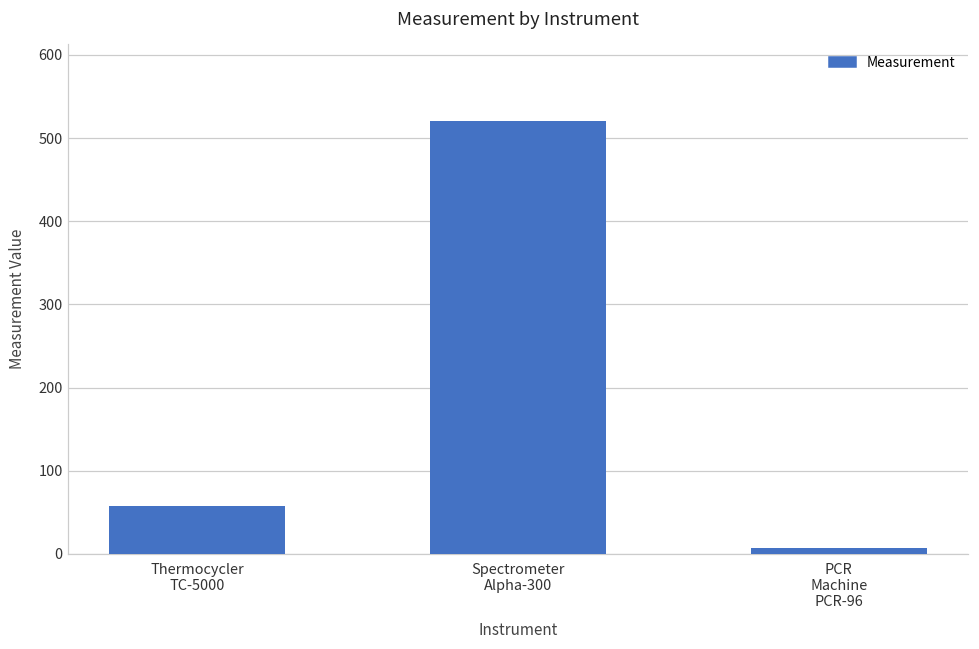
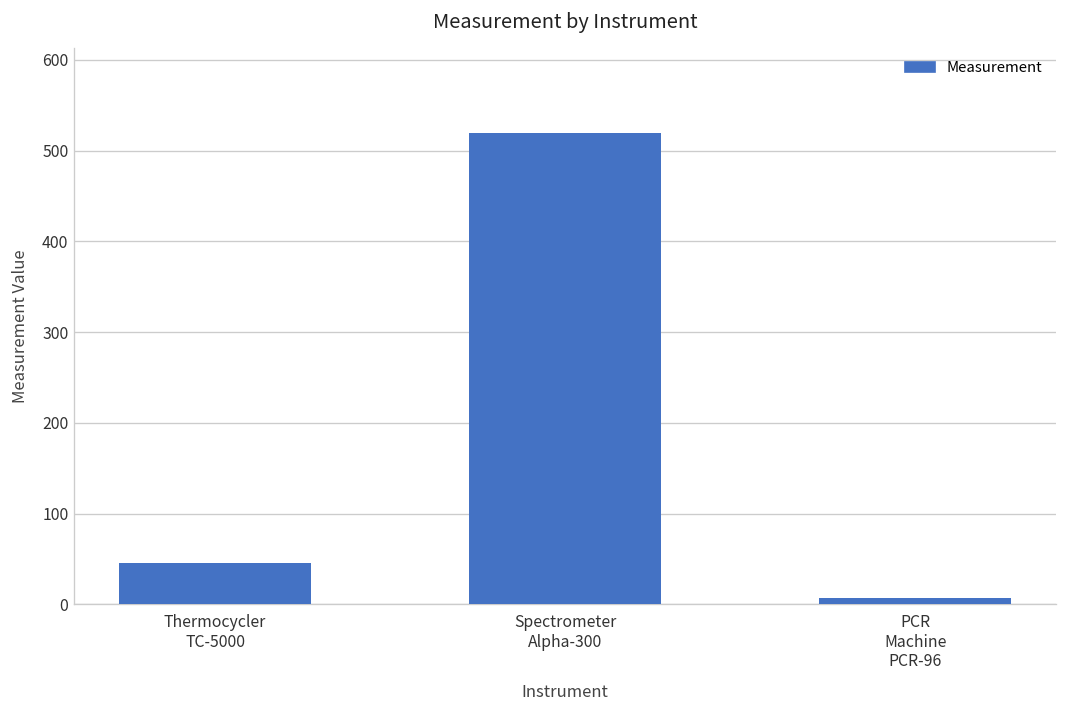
  {
-   "Thermocycler TC-5000": 60,
+   "Thermocycler TC-5000": 50,
    "Spectrometer Alpha-300": 520,
    "PCR Machine PCR-96": 10
  }
